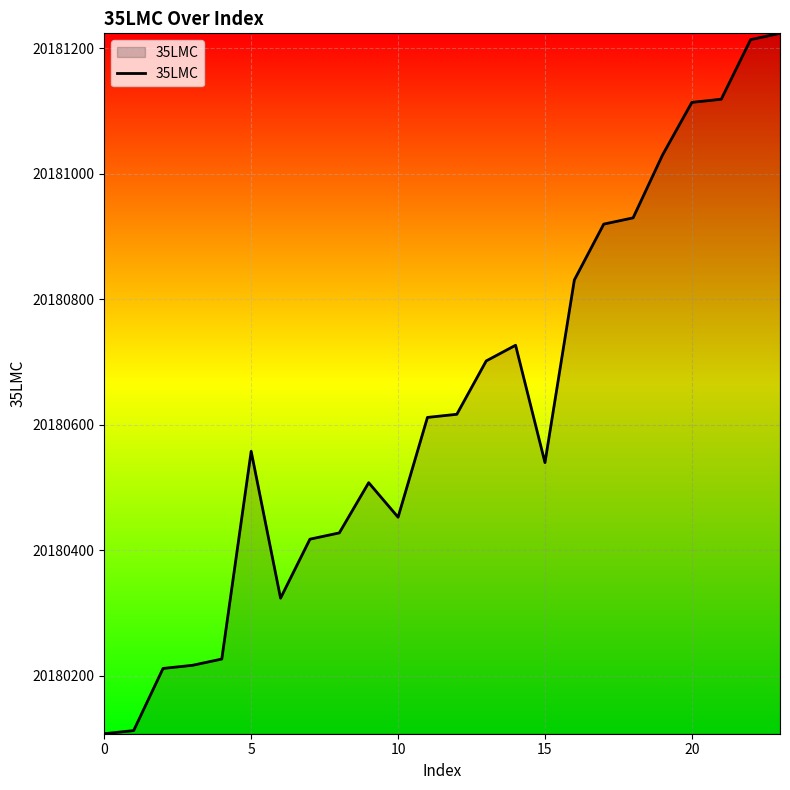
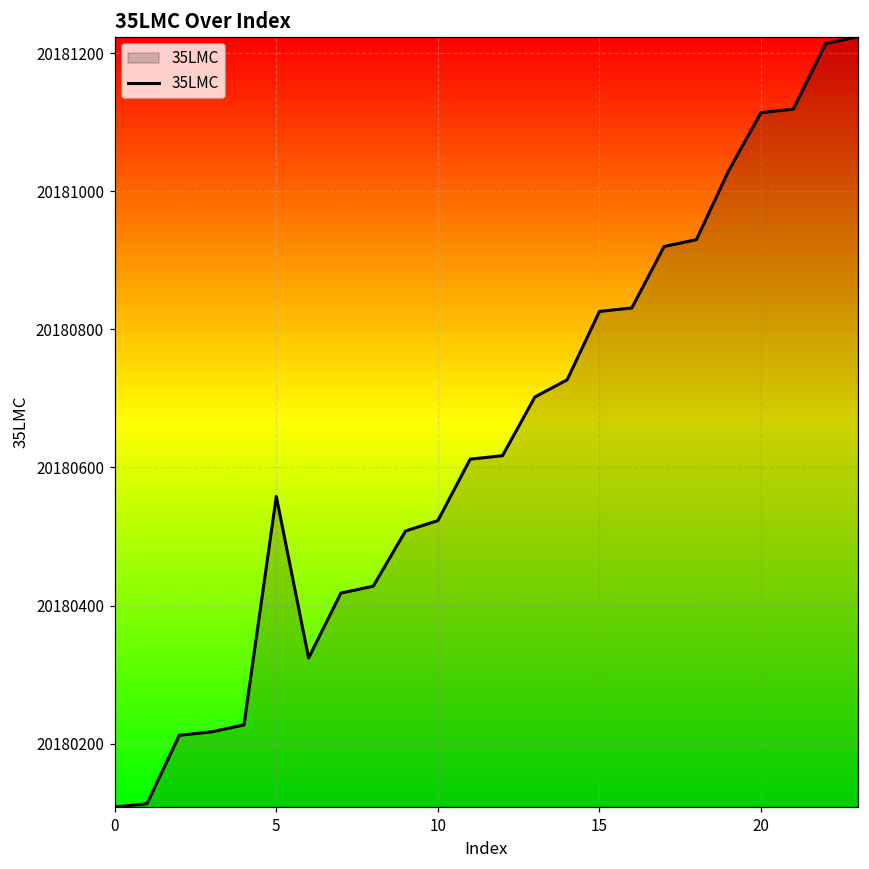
  {
    "0": 20180110,
    "5": 20180560,
-   "10": 20180450,
-   "15": 20180540,
+   "10": 20180520,
+   "15": 20180830,
    "20": 20181110
  }
